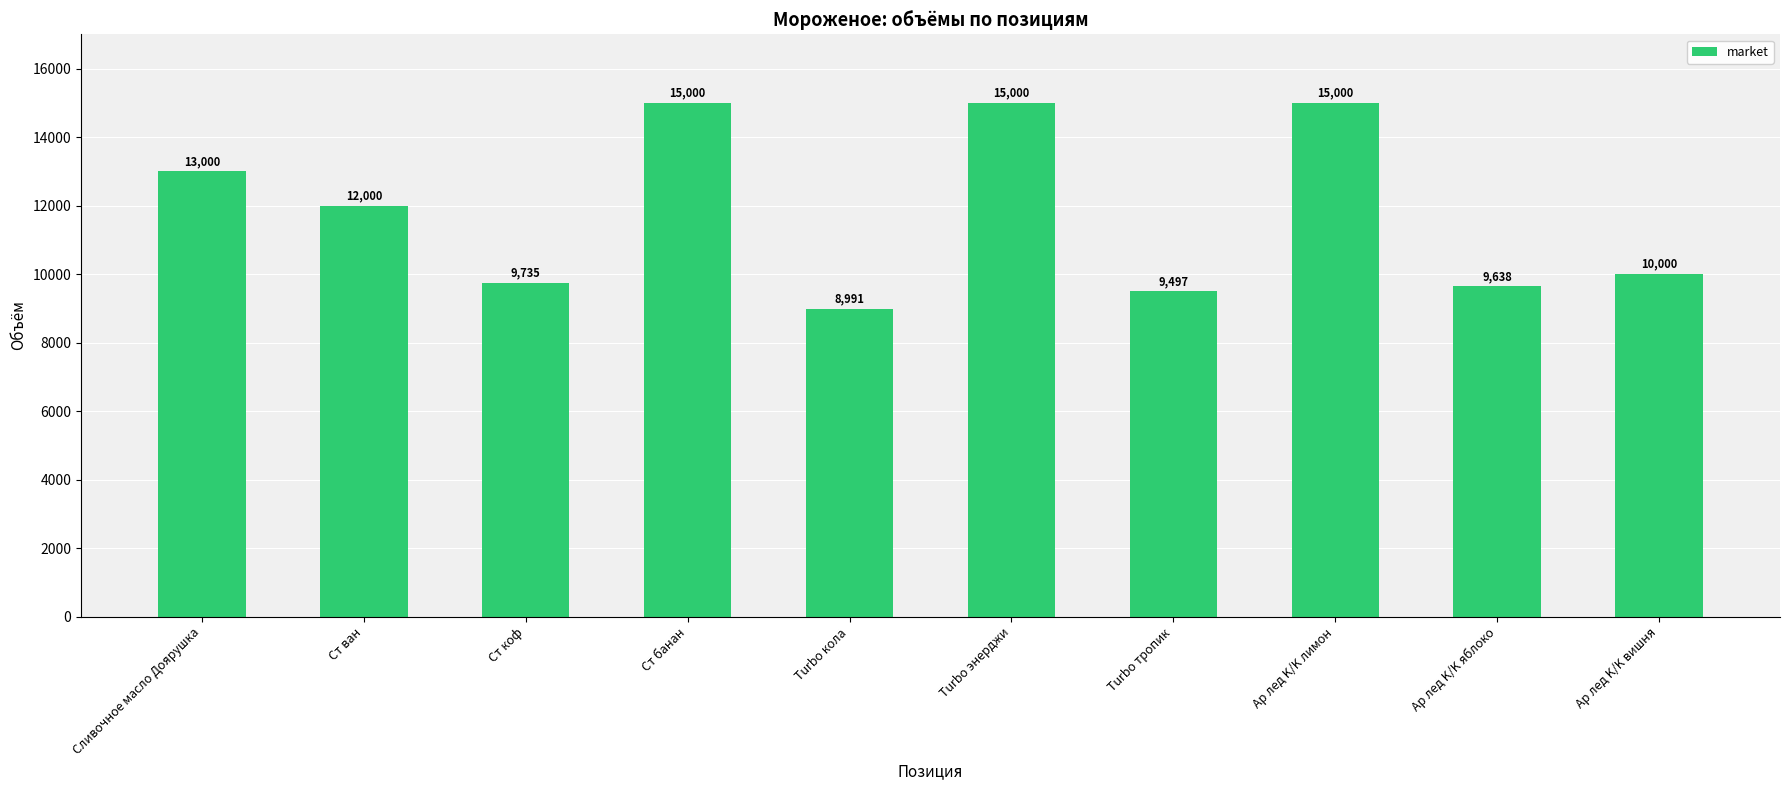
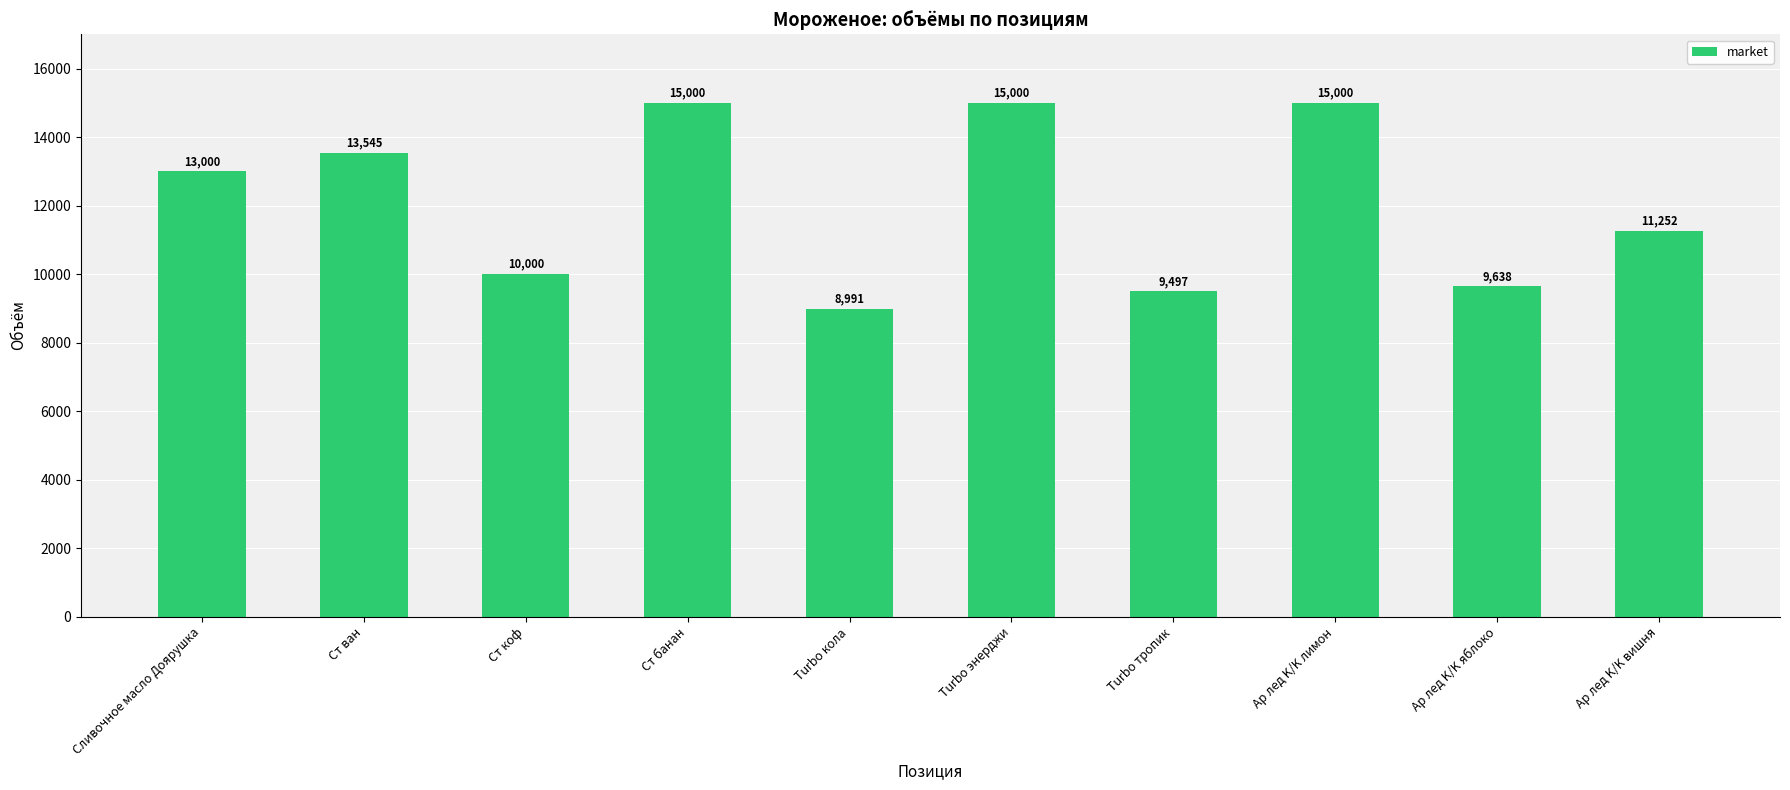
  {
    "Сливочное масло Доярушка": "13,000",
-   "Ст ван": "12,000",
-   "Ст коф": "9,735",
+   "Ст ван": "13,545",
+   "Ст коф": "10,000",
    "Ст банан": "15,000",
    "Turbo кола": "8,991",
    "Turbo энерджи": "15,000",
    "Turbo тропик": "9,497",
    "Ар лед K/K лимон": "15,000",
    "Ар лед K/K яблоко": "9,638",
-   "Ар лед K/K вишня": "10,000"
+   "Ар лед K/K вишня": "11,252"
  }
